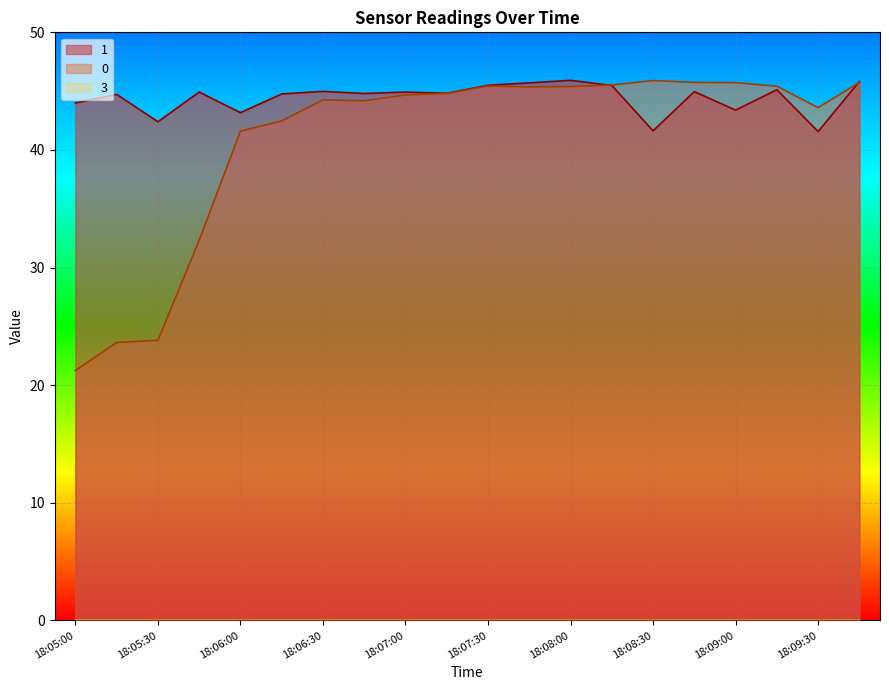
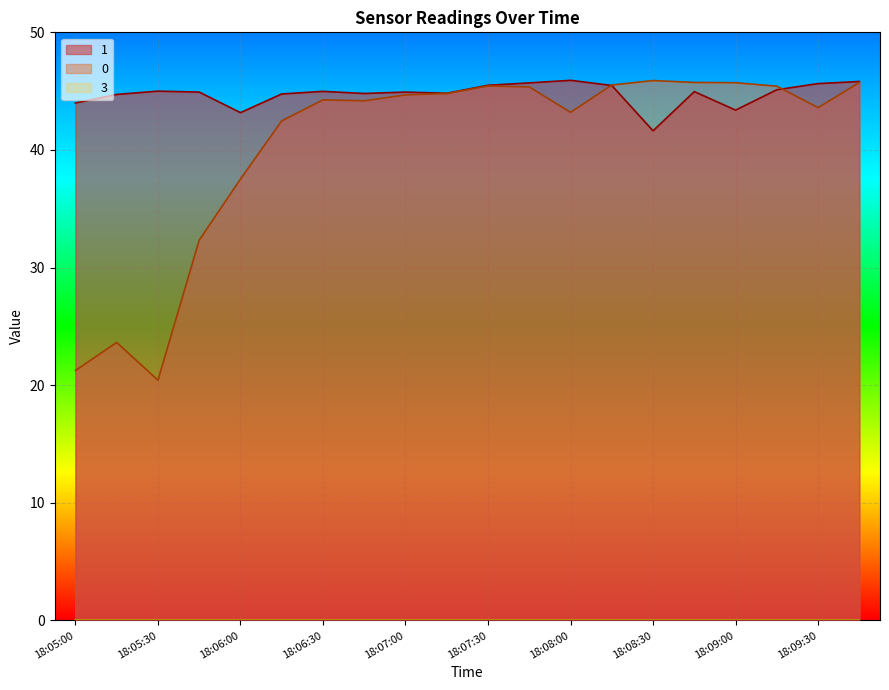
  {
    "1": {
      "18:05:00": 44.0,
-     "18:05:30": 42.4,
+     "18:05:30": 45.0,
      "18:06:00": 43.2,
      "18:06:30": 45.0,
      "18:07:00": 44.9,
      "18:08:00": 45.9,
      "18:08:30": 41.6,
      "18:09:00": 43.4,
-     "18:09:30": 41.6
+     "18:09:30": 45.6
    },
    "0": {
      "18:05:00": 21.3,
-     "18:05:30": 23.8,
-     "18:06:00": 41.6,
+     "18:05:30": 20.4,
+     "18:06:00": 37.5,
      "18:06:30": 44.3,
      "18:07:00": 44.7,
-     "18:08:00": 45.4,
+     "18:08:00": 43.2,
      "18:08:30": 45.9,
      "18:09:00": 45.7,
      "18:09:30": 43.6
    },
    "3": {
      "18:05:00": 0.0,
      "18:05:30": 0.0,
      "18:06:00": 0.0,
      "18:06:30": 0.0,
      "18:07:00": 0.0,
      "18:07:30": 0.0,
      "18:08:00": 0.0,
      "18:08:30": 0.0,
      "18:09:00": 0.0,
      "18:09:30": 0.0
    }
  }
